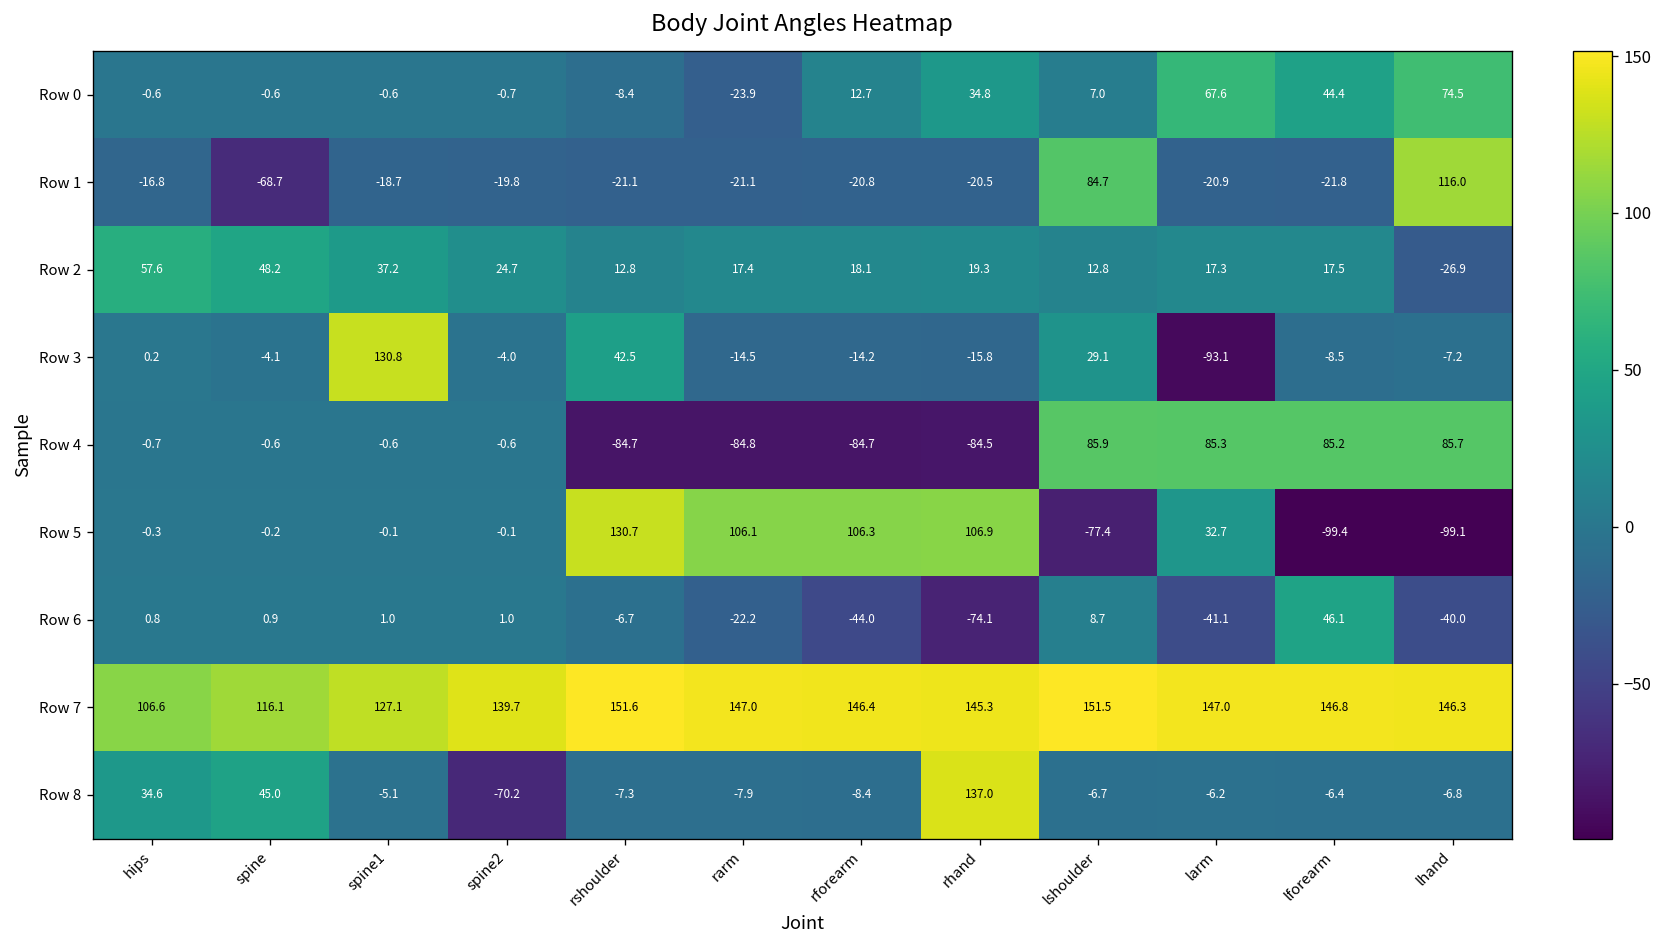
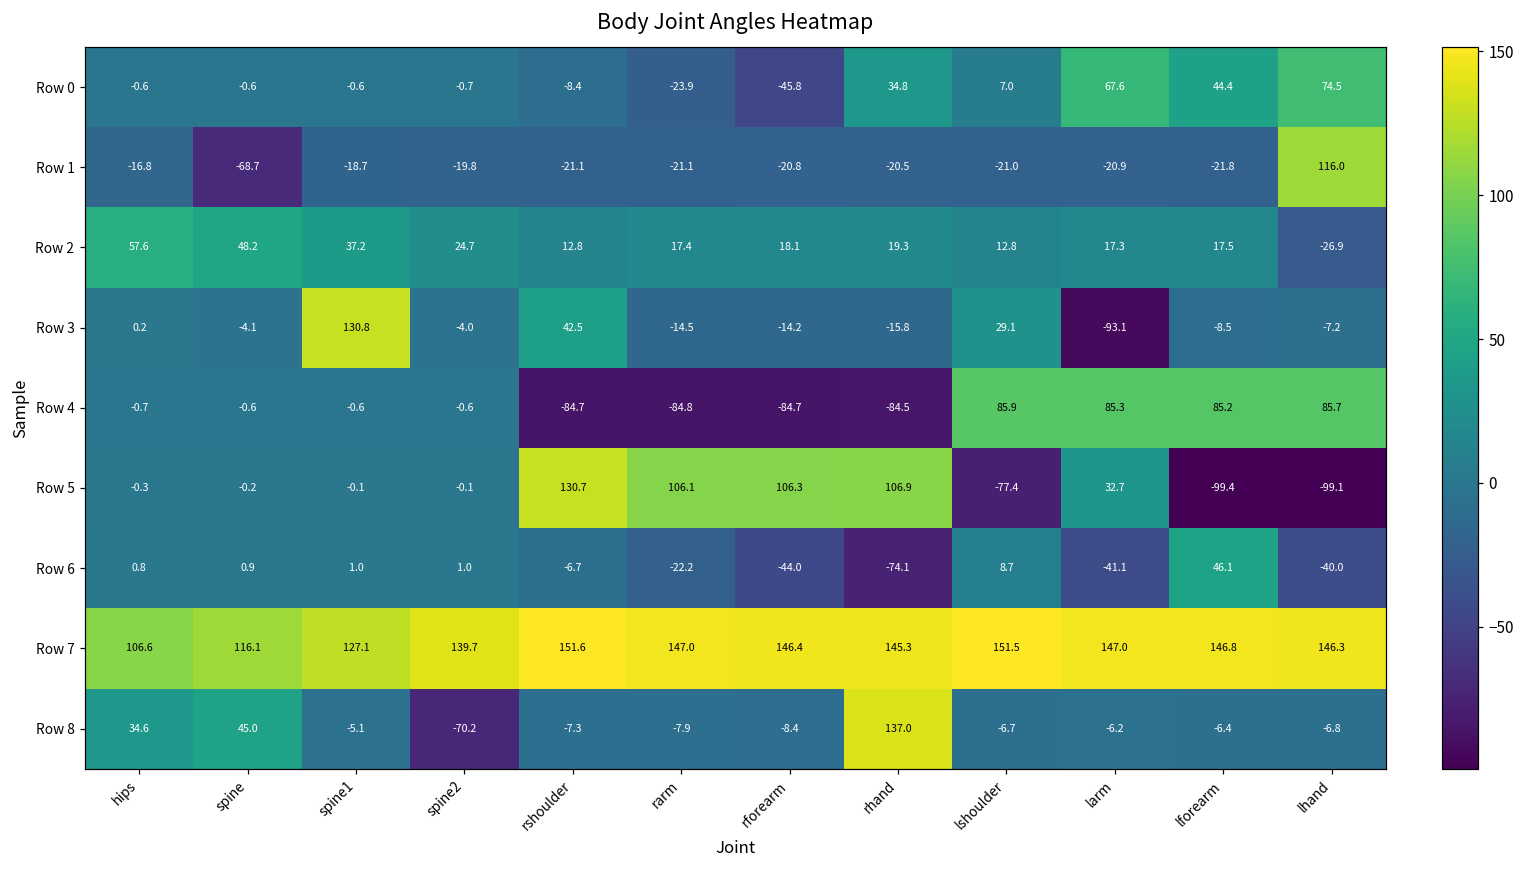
  {
    "Row 0": {
      "hips": -0.6,
      "spine": -0.6,
      "spine1": -0.6,
      "spine2": -0.7,
      "rshoulder": -8.4,
      "rarm": -23.9,
-     "rforearm": 12.7,
+     "rforearm": -45.8,
      "rhand": 34.8,
      "lshoulder": 7.0,
      "larm": 67.6,
      "lforearm": 44.4,
      "lhand": 74.5
    },
    "Row 1": {
      "hips": -16.8,
      "spine": -68.7,
      "spine1": -18.7,
      "spine2": -19.8,
      "rshoulder": -21.1,
      "rarm": -21.1,
      "rforearm": -20.8,
      "rhand": -20.5,
-     "lshoulder": 84.7,
+     "lshoulder": -21.0,
      "larm": -20.9,
      "lforearm": -21.8,
      "lhand": 116.0
    },
    "Row 2": {
      "hips": 57.6,
      "spine": 48.2,
      "spine1": 37.2,
      "spine2": 24.7,
      "rshoulder": 12.8,
      "rarm": 17.4,
      "rforearm": 18.1,
      "rhand": 19.3,
      "lshoulder": 12.8,
      "larm": 17.3,
      "lforearm": 17.5,
      "lhand": -26.9
    },
    "Row 3": {
      "hips": 0.2,
      "spine": -4.1,
      "spine1": 130.8,
      "spine2": -4.0,
      "rshoulder": 42.5,
      "rarm": -14.5,
      "rforearm": -14.2,
      "rhand": -15.8,
      "lshoulder": 29.1,
      "larm": -93.1,
      "lforearm": -8.5,
      "lhand": -7.2
    },
    "Row 4": {
      "hips": -0.7,
      "spine": -0.6,
      "spine1": -0.6,
      "spine2": -0.6,
      "rshoulder": -84.7,
      "rarm": -84.8,
      "rforearm": -84.7,
      "rhand": -84.5,
      "lshoulder": 85.9,
      "larm": 85.3,
      "lforearm": 85.2,
      "lhand": 85.7
    },
    "Row 5": {
      "hips": -0.3,
      "spine": -0.2,
      "spine1": -0.1,
      "spine2": -0.1,
      "rshoulder": 130.7,
      "rarm": 106.1,
      "rforearm": 106.3,
      "rhand": 106.9,
      "lshoulder": -77.4,
      "larm": 32.7,
      "lforearm": -99.4,
      "lhand": -99.1
    },
    "Row 6": {
      "hips": 0.8,
      "spine": 0.9,
      "spine1": 1.0,
      "spine2": 1.0,
      "rshoulder": -6.7,
      "rarm": -22.2,
      "rforearm": -44.0,
      "rhand": -74.1,
      "lshoulder": 8.7,
      "larm": -41.1,
      "lforearm": 46.1,
      "lhand": -40.0
    },
    "Row 7": {
      "hips": 106.6,
      "spine": 116.1,
      "spine1": 127.1,
      "spine2": 139.7,
      "rshoulder": 151.6,
      "rarm": 147.0,
      "rforearm": 146.4,
      "rhand": 145.3,
      "lshoulder": 151.5,
      "larm": 147.0,
      "lforearm": 146.8,
      "lhand": 146.3
    },
    "Row 8": {
      "hips": 34.6,
      "spine": 45.0,
      "spine1": -5.1,
      "spine2": -70.2,
      "rshoulder": -7.3,
      "rarm": -7.9,
      "rforearm": -8.4,
      "rhand": 137.0,
      "lshoulder": -6.7,
      "larm": -6.2,
      "lforearm": -6.4,
      "lhand": -6.8
    }
  }
